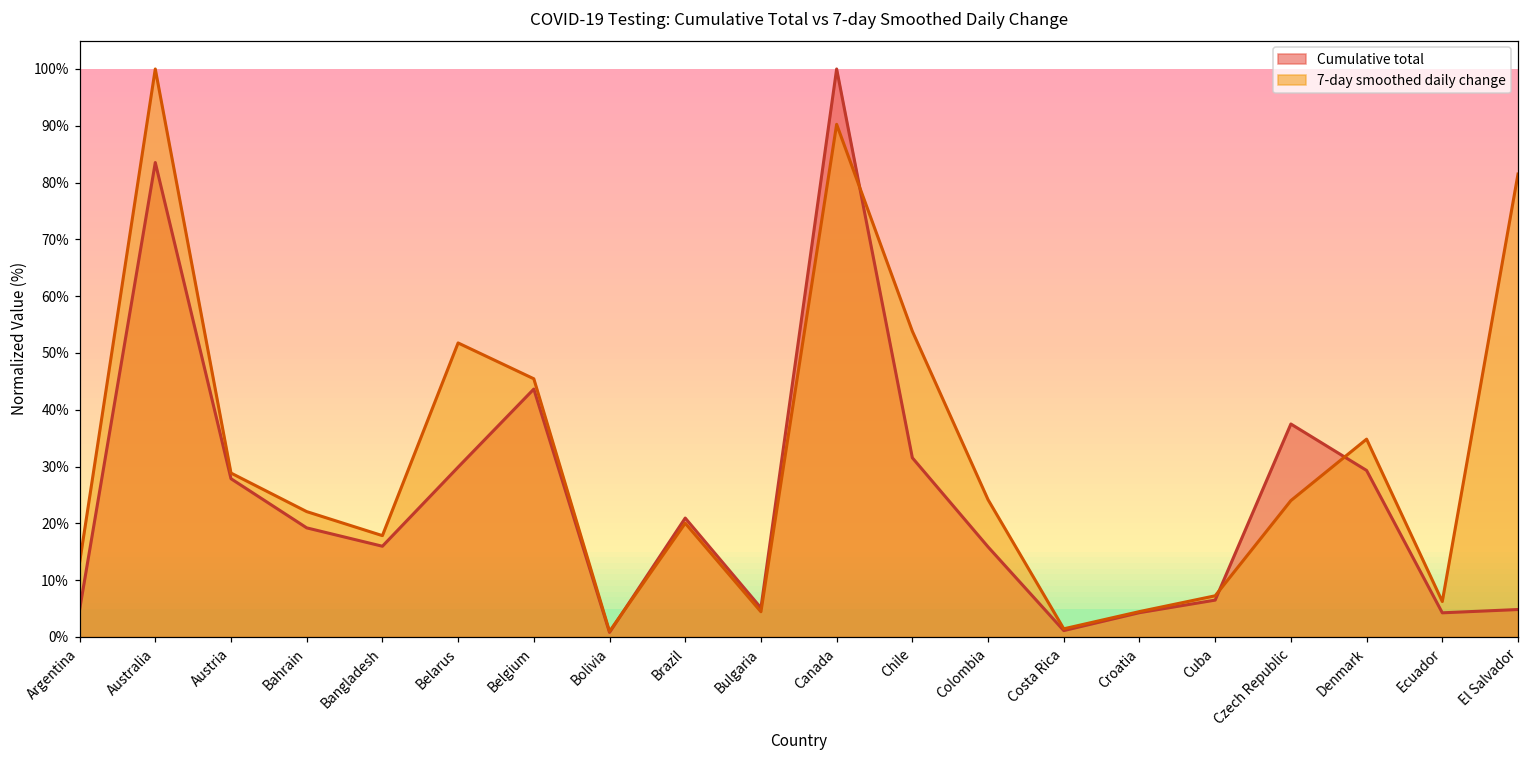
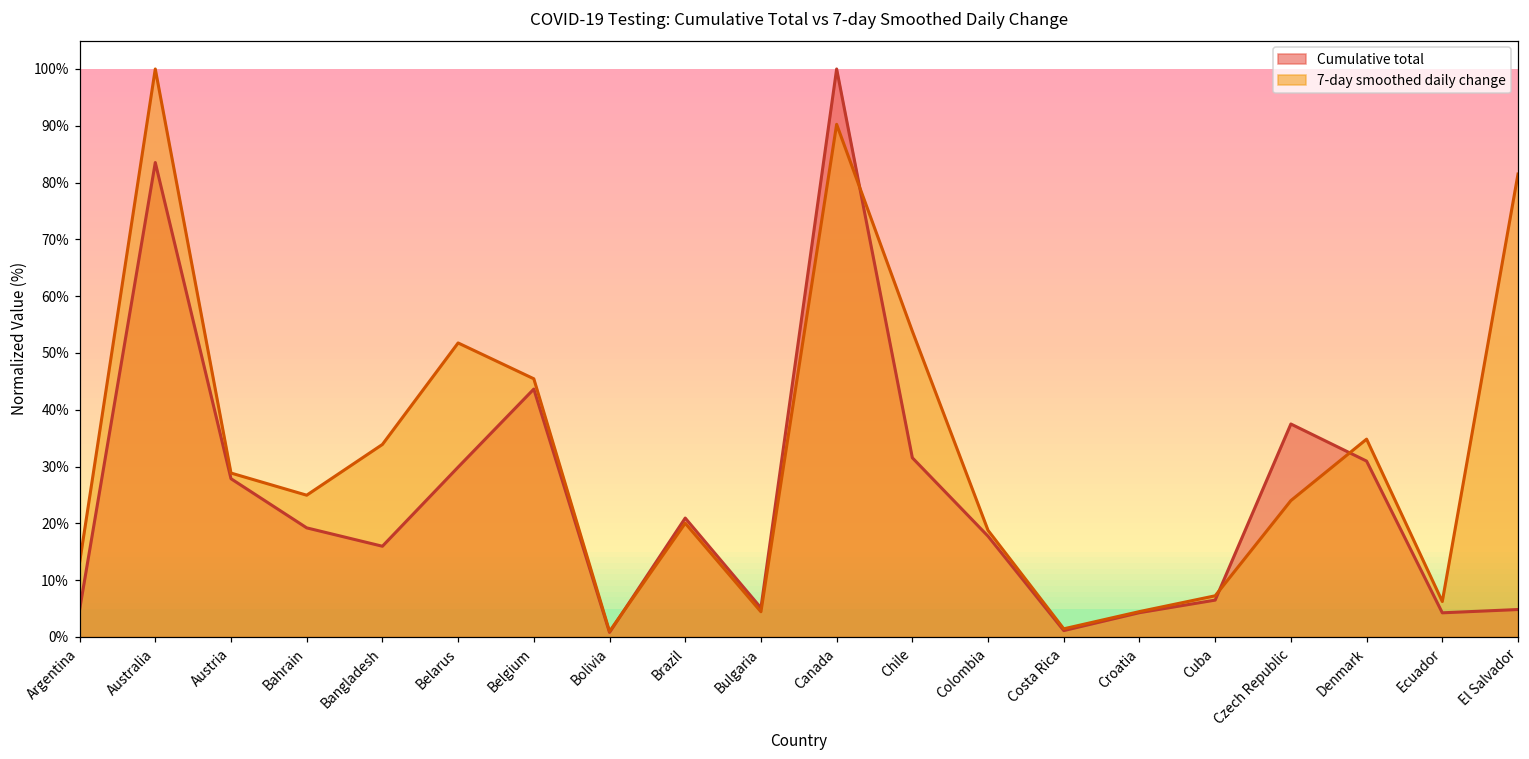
  {
    "Cumulative total": {
      "Argentina": "5%",
      "Australia": "84%",
      "Austria": "28%",
      "Bahrain": "19%",
      "Bangladesh": "16%",
      "Belarus": "30%",
      "Belgium": "44%",
      "Brazil": "21%",
      "Bulgaria": "5%",
      "Canada": "100%",
      "Chile": "32%",
-     "Colombia": "16%",
+     "Colombia": "18%",
      "Cuba": "6%",
      "Czech Republic": "37%",
-     "Denmark": "29%",
+     "Denmark": "31%",
      "Ecuador": "4%",
      "El Salvador": "5%"
    },
    "7-day smoothed daily change": {
      "Argentina": "13%",
      "Australia": "100%",
      "Austria": "29%",
-     "Bahrain": "22%",
-     "Bangladesh": "18%",
+     "Bahrain": "25%",
+     "Bangladesh": "34%",
      "Belarus": "52%",
      "Belgium": "45%",
      "Brazil": "20%",
      "Bulgaria": "4%",
      "Canada": "90%",
      "Chile": "54%",
-     "Colombia": "24%",
+     "Colombia": "19%",
      "Cuba": "7%",
      "Czech Republic": "24%",
      "Denmark": "35%",
      "Ecuador": "6%",
      "El Salvador": "81%"
    }
  }
